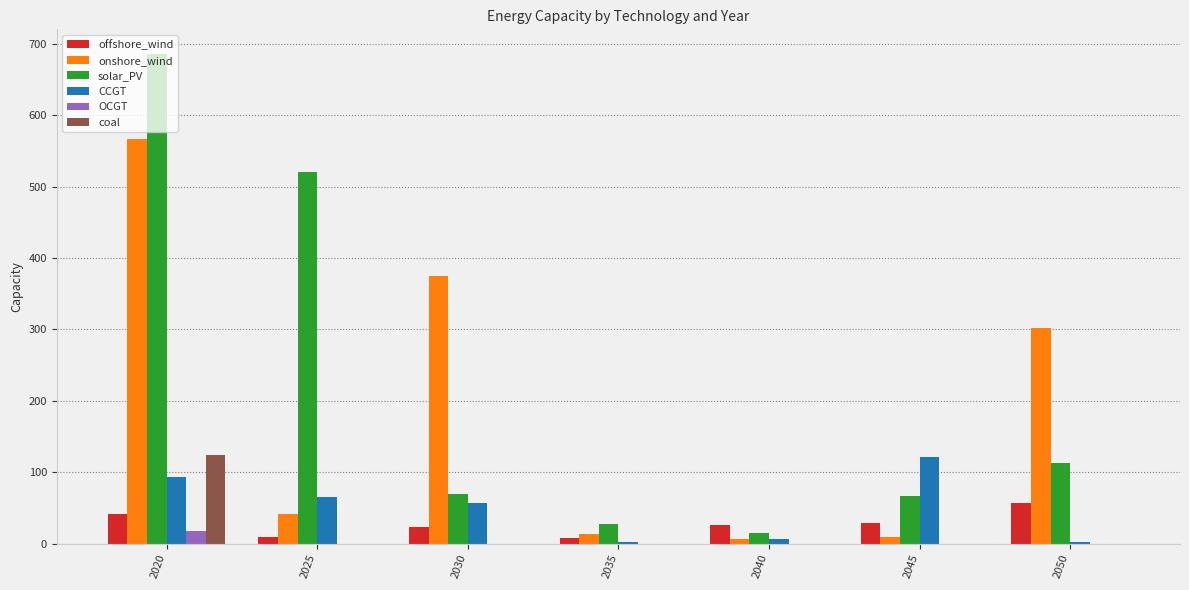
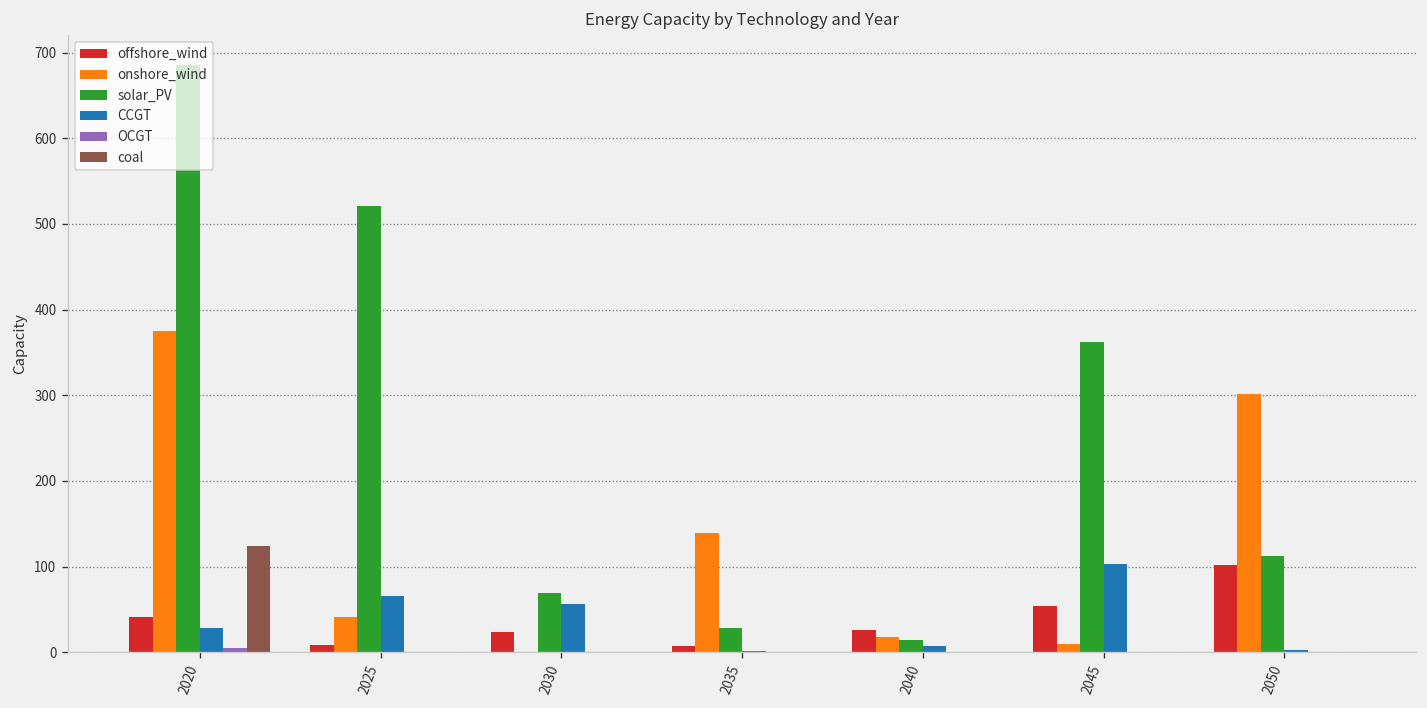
  {
    "offshore_wind": {
      "2020": 40,
      "2025": 10,
      "2030": 20,
      "2035": 10,
      "2040": 30,
-     "2045": 30,
-     "2050": 60
+     "2045": 50,
+     "2050": 100
    },
    "onshore_wind": {
-     "2020": 570,
+     "2020": 380,
      "2025": 40,
-     "2030": 380,
-     "2035": 10,
-     "2040": 10,
+     "2030": 0,
+     "2035": 140,
+     "2040": 20,
      "2045": 10,
      "2050": 300
    },
    "solar_PV": {
      "2025": 520,
      "2030": 70,
      "2035": 30,
      "2040": 10,
-     "2045": 70,
+     "2045": 360,
      "2050": 110
    },
    "CCGT": {
-     "2020": 90,
+     "2020": 30,
      "2025": 70,
      "2030": 60,
      "2040": 10,
-     "2045": 120
+     "2045": 100
    },
    "OCGT": {
-     "2020": 20,
+     "2020": 0,
      "2025": 0,
      "2030": 0,
      "2035": 0,
      "2040": 0,
      "2045": 0,
      "2050": 0
    },
    "coal": {
      "2020": 120,
      "2025": 0,
      "2030": 0,
      "2035": 0,
      "2040": 0,
      "2045": 0,
      "2050": 0
    }
  }
